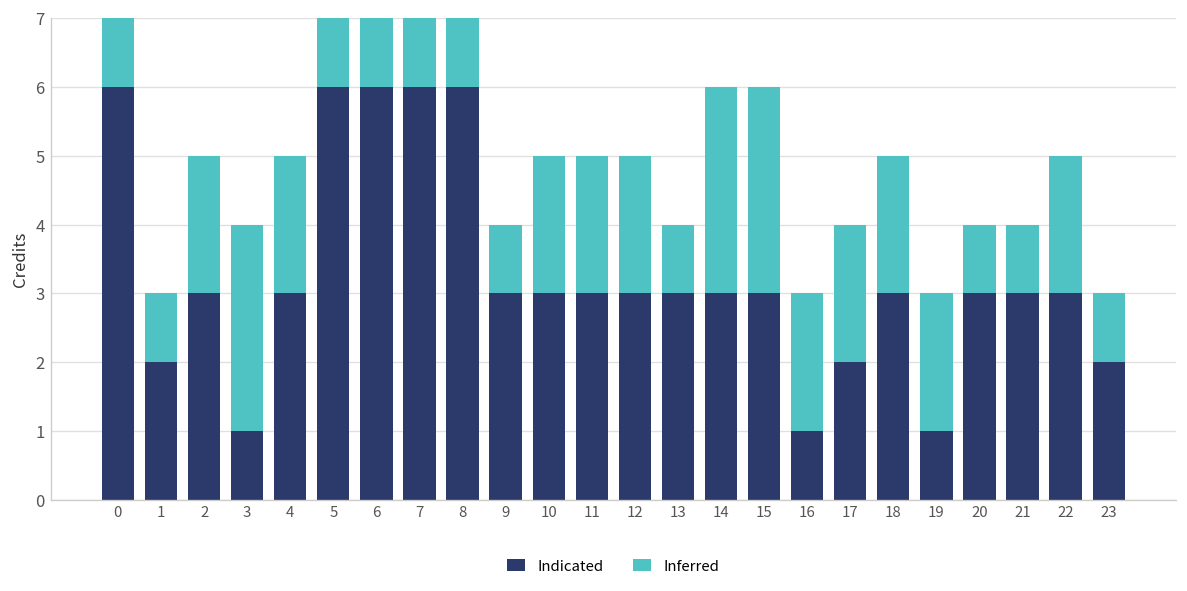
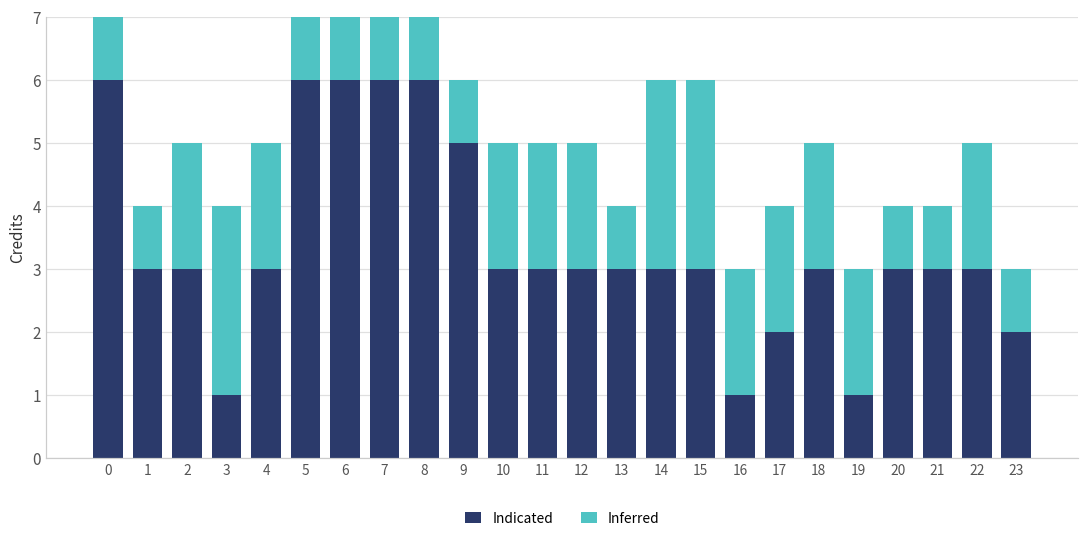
  {
    "Indicated": {
      "0": 6,
-     "1": 2,
+     "1": 3,
      "2": 3,
      "3": 1,
      "4": 3,
      "5": 6,
      "6": 6,
      "7": 6,
      "8": 6,
-     "9": 3,
+     "9": 5,
      "10": 3,
      "11": 3,
      "12": 3,
      "13": 3,
      "14": 3,
      "15": 3,
      "16": 1,
      "17": 2,
      "18": 3,
      "19": 1,
      "20": 3,
      "21": 3,
      "22": 3,
      "23": 2
    },
    "Inferred": {
      "1": 1,
      "2": 2,
      "3": 3,
      "4": 2,
      "9": 1,
      "10": 2,
      "11": 2,
      "12": 2,
      "13": 1,
      "14": 3,
      "15": 3,
      "16": 2,
      "17": 2,
      "18": 2,
      "19": 2,
      "20": 1,
      "21": 1,
      "22": 2,
      "23": 1
    }
  }
